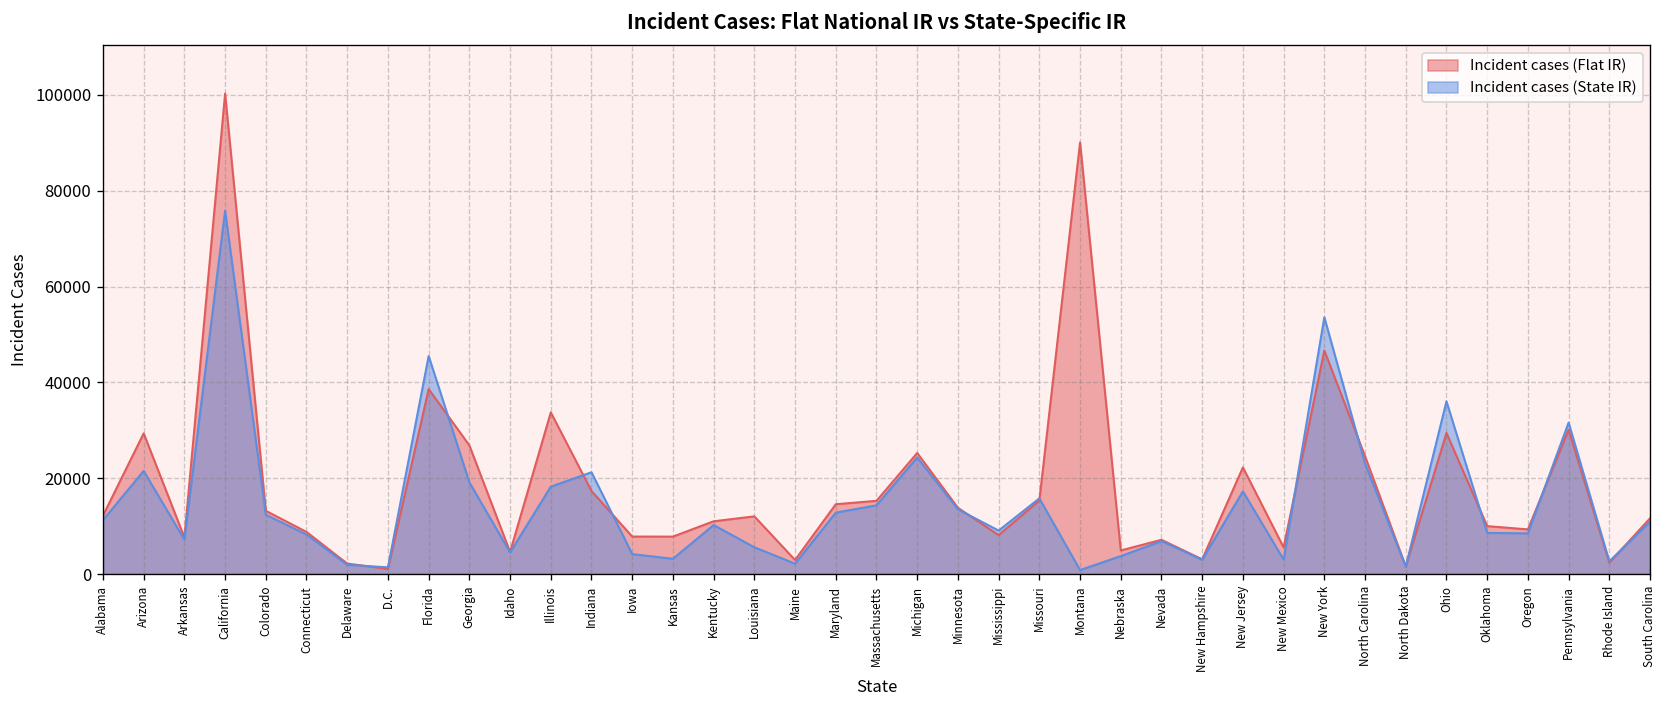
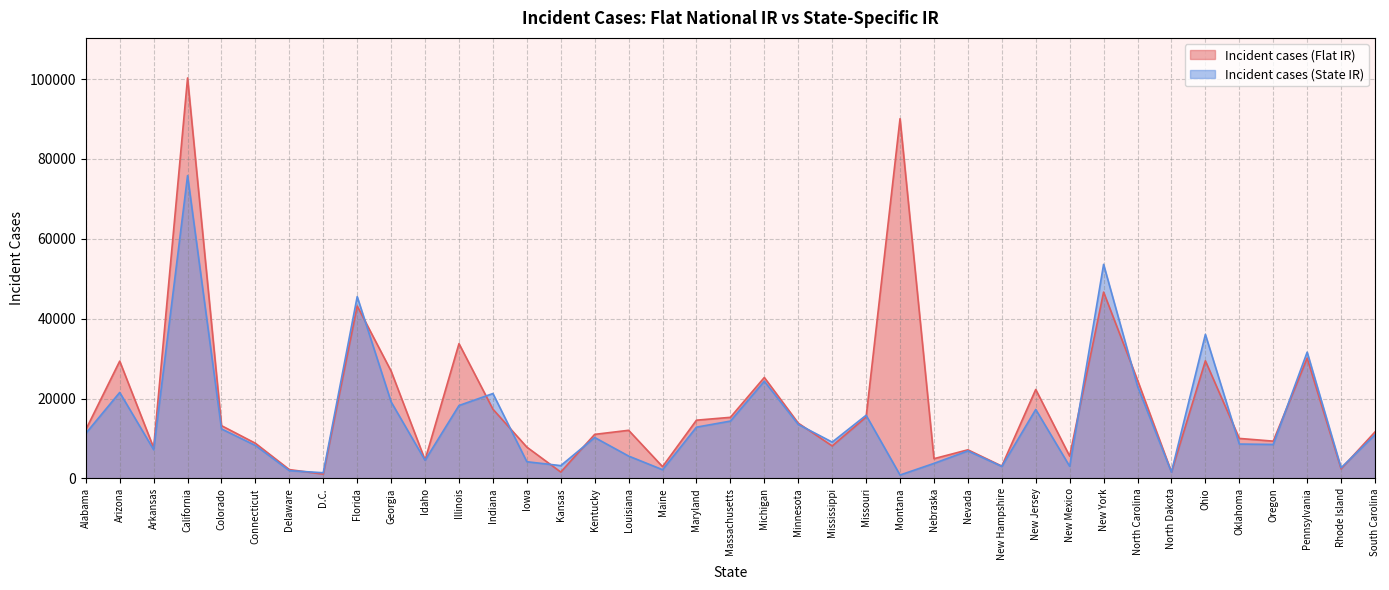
  {
    "Incident cases (Flat IR)": {
      "Alabama": 12000,
      "Arizona": 29000,
      "California": 100000,
      "Colorado": 13000,
-     "Florida": 39000,
+     "Florida": 43000,
      "Georgia": 27000,
      "Illinois": 34000,
      "Indiana": 17000,
      "Iowa": 8000,
-     "Kansas": 8000,
+     "Kansas": 2000,
      "Kentucky": 11000,
      "Louisiana": 12000,
      "Maine": 3000,
      "Maryland": 15000,
      "Massachusetts": 15000,
      "Michigan": 25000,
      "Mississippi": 8000,
      "Montana": 90000,
      "Nebraska": 5000,
      "New Jersey": 22000,
      "New Mexico": 6000,
      "New York": 47000,
      "North Carolina": 25000,
      "Ohio": 29000,
      "Oklahoma": 10000,
      "Oregon": 9000,
      "Pennsylvania": 30000,
      "South Carolina": 12000
    },
    "Incident cases (State IR)": {
      "Alabama": 11000,
      "Arizona": 22000,
      "California": 76000,
      "Colorado": 12000,
      "Florida": 46000,
      "Georgia": 19000,
      "Illinois": 18000,
      "Indiana": 21000,
      "Iowa": 4000,
      "Kansas": 3000,
      "Kentucky": 10000,
      "Louisiana": 6000,
      "Maine": 2000,
      "Maryland": 13000,
      "Massachusetts": 14000,
      "Michigan": 24000,
      "Mississippi": 9000,
      "Montana": 1000,
      "Nebraska": 4000,
      "New Jersey": 17000,
      "New Mexico": 3000,
      "New York": 54000,
      "North Carolina": 23000,
      "Ohio": 36000,
      "Oklahoma": 9000,
      "Oregon": 9000,
      "Pennsylvania": 32000,
      "South Carolina": 11000
    }
  }
